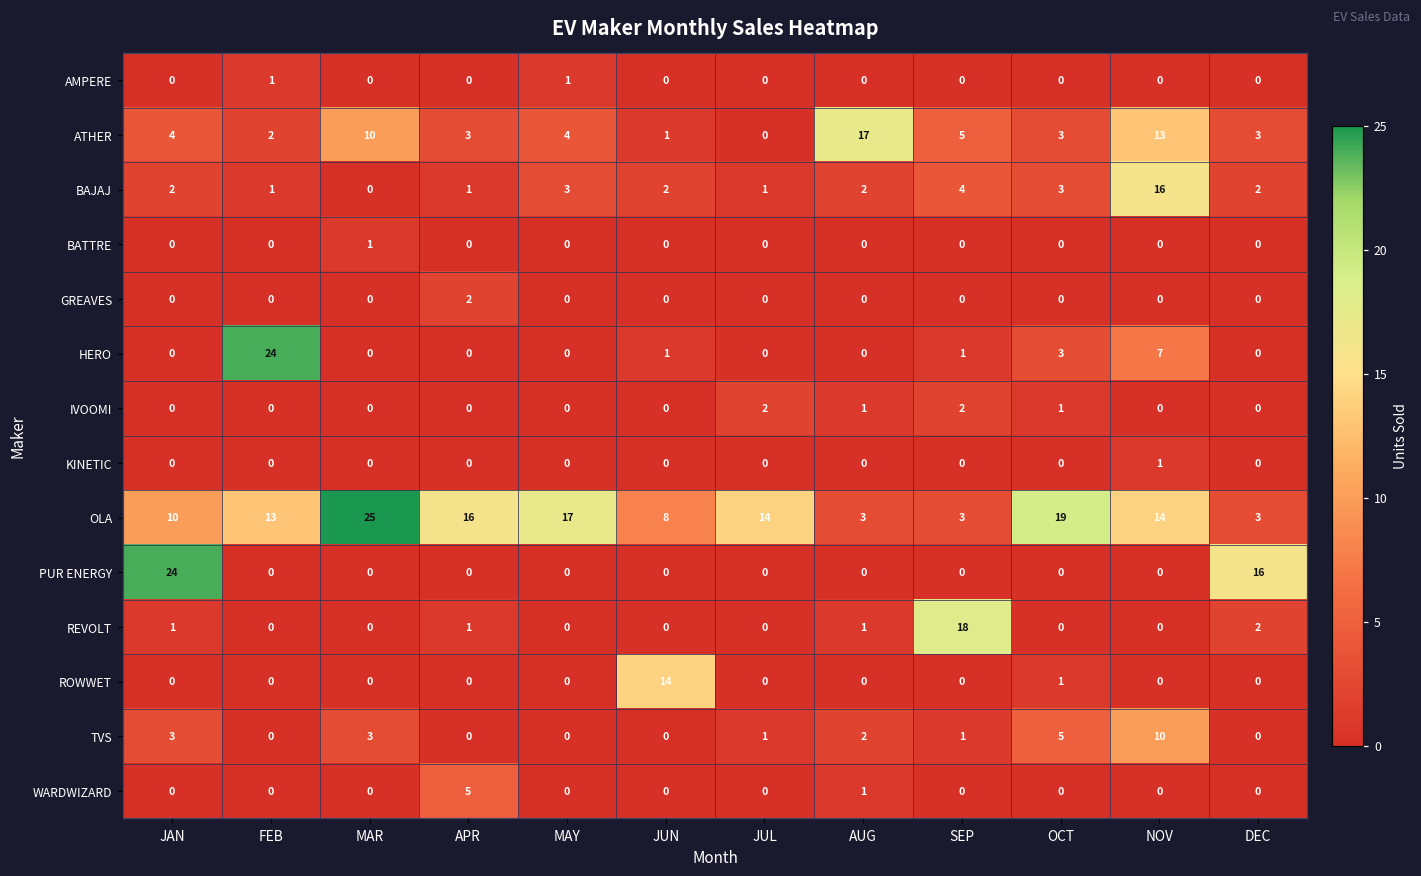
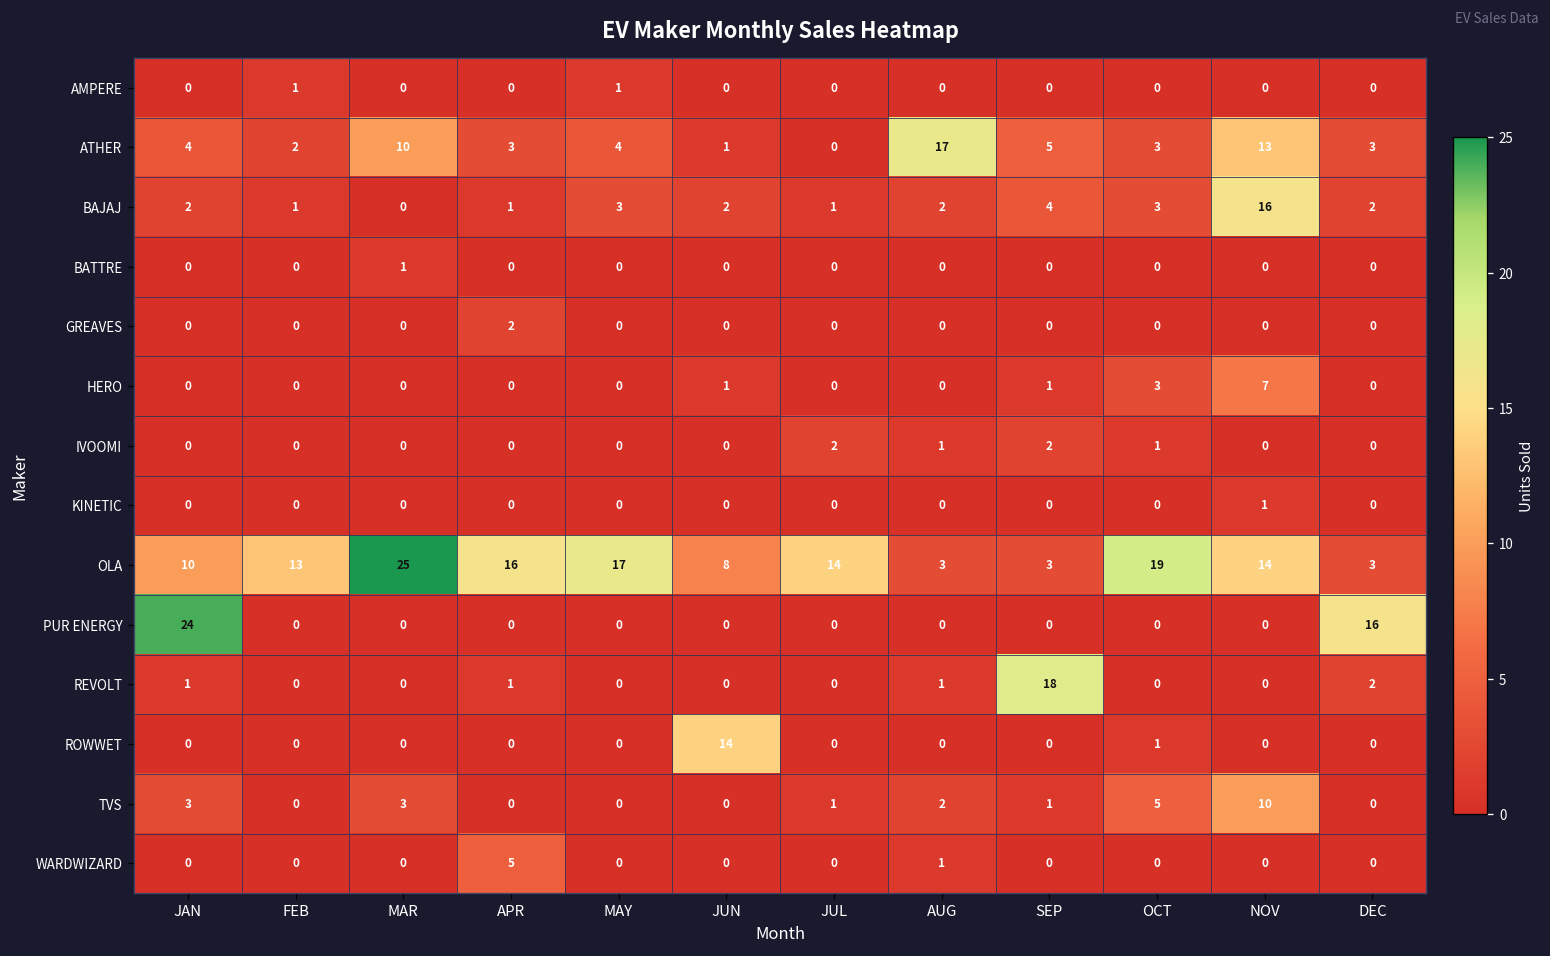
  {
    "AMPERE": {
      "JAN": 0,
      "FEB": 1,
      "MAR": 0,
      "APR": 0,
      "MAY": 1,
      "JUN": 0,
      "JUL": 0,
      "AUG": 0,
      "SEP": 0,
      "OCT": 0,
      "NOV": 0,
      "DEC": 0
    },
    "ATHER": {
      "JAN": 4,
      "FEB": 2,
      "MAR": 10,
      "APR": 3,
      "MAY": 4,
      "JUN": 1,
      "JUL": 0,
      "AUG": 17,
      "SEP": 5,
      "OCT": 3,
      "NOV": 13,
      "DEC": 3
    },
    "BAJAJ": {
      "JAN": 2,
      "FEB": 1,
      "MAR": 0,
      "APR": 1,
      "MAY": 3,
      "JUN": 2,
      "JUL": 1,
      "AUG": 2,
      "SEP": 4,
      "OCT": 3,
      "NOV": 16,
      "DEC": 2
    },
    "BATTRE": {
      "JAN": 0,
      "FEB": 0,
      "MAR": 1,
      "APR": 0,
      "MAY": 0,
      "JUN": 0,
      "JUL": 0,
      "AUG": 0,
      "SEP": 0,
      "OCT": 0,
      "NOV": 0,
      "DEC": 0
    },
    "GREAVES": {
      "JAN": 0,
      "FEB": 0,
      "MAR": 0,
      "APR": 2,
      "MAY": 0,
      "JUN": 0,
      "JUL": 0,
      "AUG": 0,
      "SEP": 0,
      "OCT": 0,
      "NOV": 0,
      "DEC": 0
    },
    "HERO": {
      "JAN": 0,
-     "FEB": 24,
+     "FEB": 0,
      "MAR": 0,
      "APR": 0,
      "MAY": 0,
      "JUN": 1,
      "JUL": 0,
      "AUG": 0,
      "SEP": 1,
      "OCT": 3,
      "NOV": 7,
      "DEC": 0
    },
    "IVOOMI": {
      "JAN": 0,
      "FEB": 0,
      "MAR": 0,
      "APR": 0,
      "MAY": 0,
      "JUN": 0,
      "JUL": 2,
      "AUG": 1,
      "SEP": 2,
      "OCT": 1,
      "NOV": 0,
      "DEC": 0
    },
    "KINETIC": {
      "JAN": 0,
      "FEB": 0,
      "MAR": 0,
      "APR": 0,
      "MAY": 0,
      "JUN": 0,
      "JUL": 0,
      "AUG": 0,
      "SEP": 0,
      "OCT": 0,
      "NOV": 1,
      "DEC": 0
    },
    "OLA": {
      "JAN": 10,
      "FEB": 13,
      "MAR": 25,
      "APR": 16,
      "MAY": 17,
      "JUN": 8,
      "JUL": 14,
      "AUG": 3,
      "SEP": 3,
      "OCT": 19,
      "NOV": 14,
      "DEC": 3
    },
    "PUR ENERGY": {
      "JAN": 24,
      "FEB": 0,
      "MAR": 0,
      "APR": 0,
      "MAY": 0,
      "JUN": 0,
      "JUL": 0,
      "AUG": 0,
      "SEP": 0,
      "OCT": 0,
      "NOV": 0,
      "DEC": 16
    },
    "REVOLT": {
      "JAN": 1,
      "FEB": 0,
      "MAR": 0,
      "APR": 1,
      "MAY": 0,
      "JUN": 0,
      "JUL": 0,
      "AUG": 1,
      "SEP": 18,
      "OCT": 0,
      "NOV": 0,
      "DEC": 2
    },
    "ROWWET": {
      "JAN": 0,
      "FEB": 0,
      "MAR": 0,
      "APR": 0,
      "MAY": 0,
      "JUN": 14,
      "JUL": 0,
      "AUG": 0,
      "SEP": 0,
      "OCT": 1,
      "NOV": 0,
      "DEC": 0
    },
    "TVS": {
      "JAN": 3,
      "FEB": 0,
      "MAR": 3,
      "APR": 0,
      "MAY": 0,
      "JUN": 0,
      "JUL": 1,
      "AUG": 2,
      "SEP": 1,
      "OCT": 5,
      "NOV": 10,
      "DEC": 0
    },
    "WARDWIZARD": {
      "JAN": 0,
      "FEB": 0,
      "MAR": 0,
      "APR": 5,
      "MAY": 0,
      "JUN": 0,
      "JUL": 0,
      "AUG": 1,
      "SEP": 0,
      "OCT": 0,
      "NOV": 0,
      "DEC": 0
    }
  }
